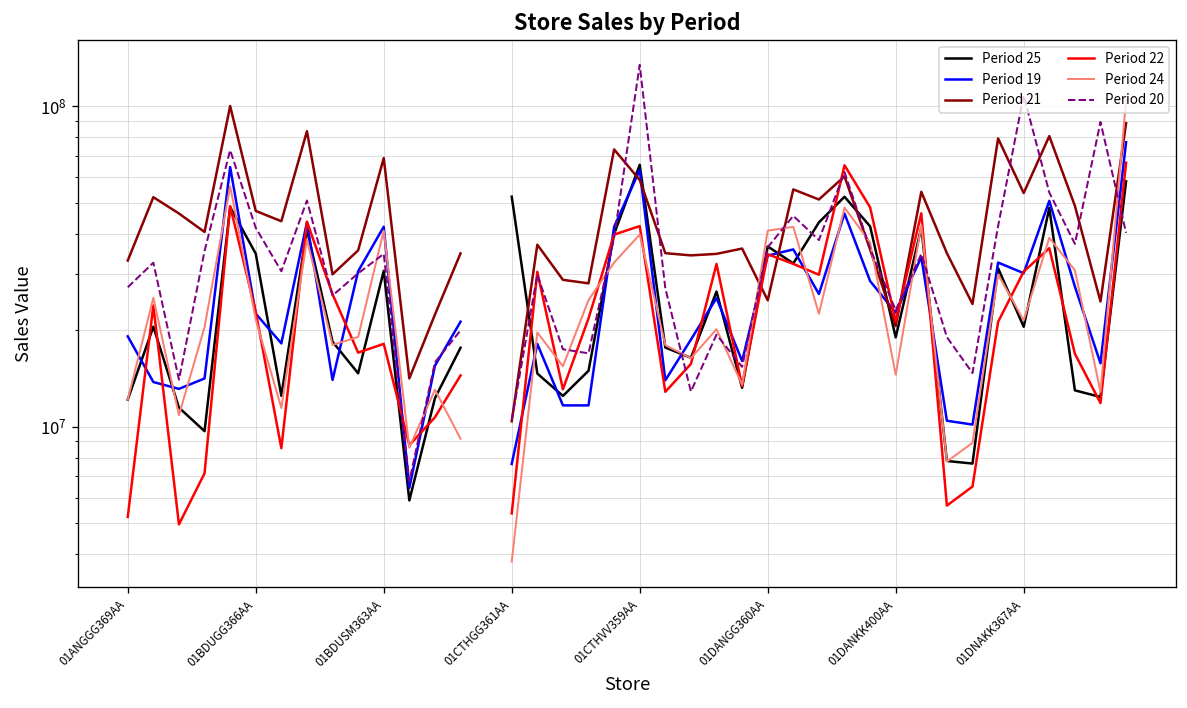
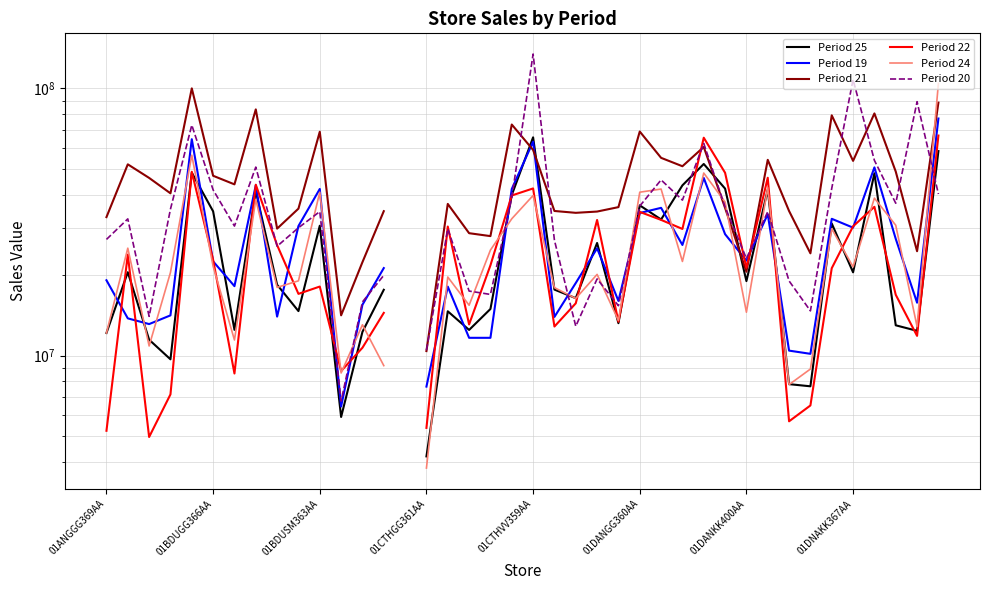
  {
    "Period 25": {
      "01BDUGG366AA": 35000000,
      "01BDUSM363AA": 31000000,
-     "01CTHGG361AA": 52000000,
+     "01CTHGG361AA": 4200000,
      "01CTHVV359AA": 66000000,
      "01DANKK400AA": 19000000,
      "01DNAKK367AA": 20000000
    },
    "Period 19": {
      "01ANGGG369AA": 19000000,
      "01BDUSM363AA": 42000000,
      "01CTHGG361AA": 7700000,
      "01CTHVV359AA": 63000000
    },
    "Period 21": {
      "01ANGGG369AA": 33000000,
      "01BDUGG366AA": 47000000,
      "01BDUSM363AA": 69000000,
      "01CTHVV359AA": 59000000,
-     "01DANGG360AA": 25000000,
+     "01DANGG360AA": 69000000,
      "01DANKK400AA": 21000000,
      "01DNAKK367AA": 54000000
    },
    "Period 22": {
      "01ANGGG369AA": 5200000,
      "01BDUSM363AA": 18000000,
      "01CTHGG361AA": 5400000,
      "01CTHVV359AA": 42000000,
      "01DANKK400AA": 21000000
    },
    "Period 24": {
      "01BDUGG366AA": 22000000,
      "01BDUSM363AA": 41000000,
      "01CTHGG361AA": 3800000,
      "01CTHVV359AA": 40000000,
      "01DANGG360AA": 41000000,
      "01DANKK400AA": 15000000,
      "01DNAKK367AA": 21000000
    },
    "Period 20": {
      "01ANGGG369AA": 27000000,
      "01BDUGG366AA": 42000000,
      "01BDUSM363AA": 35000000,
      "01CTHVV359AA": 130000000
    }
  }
